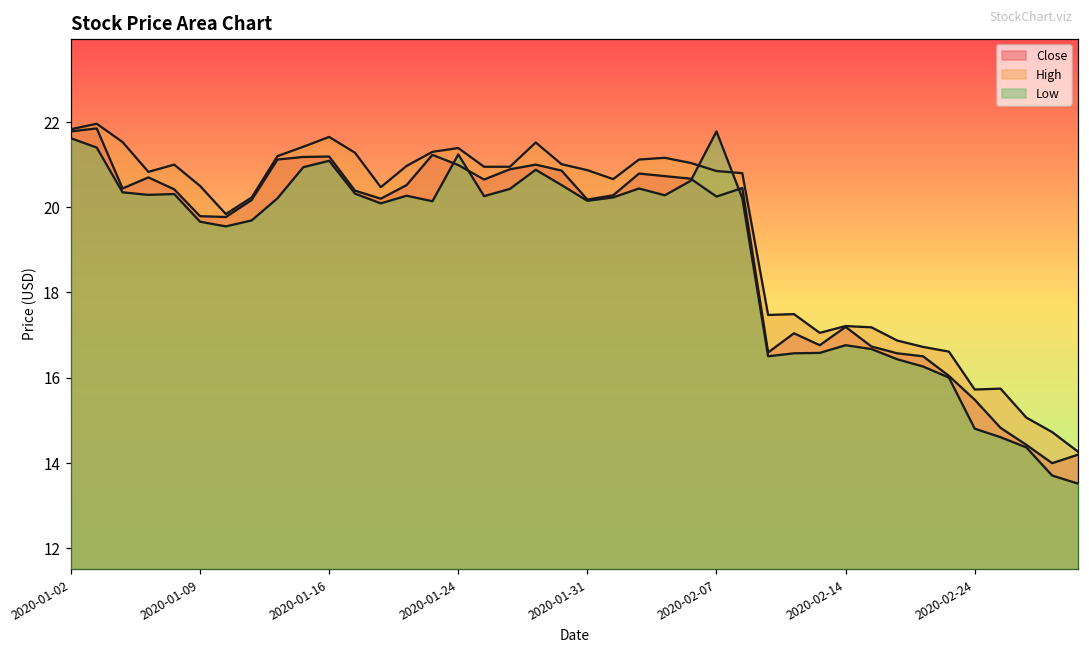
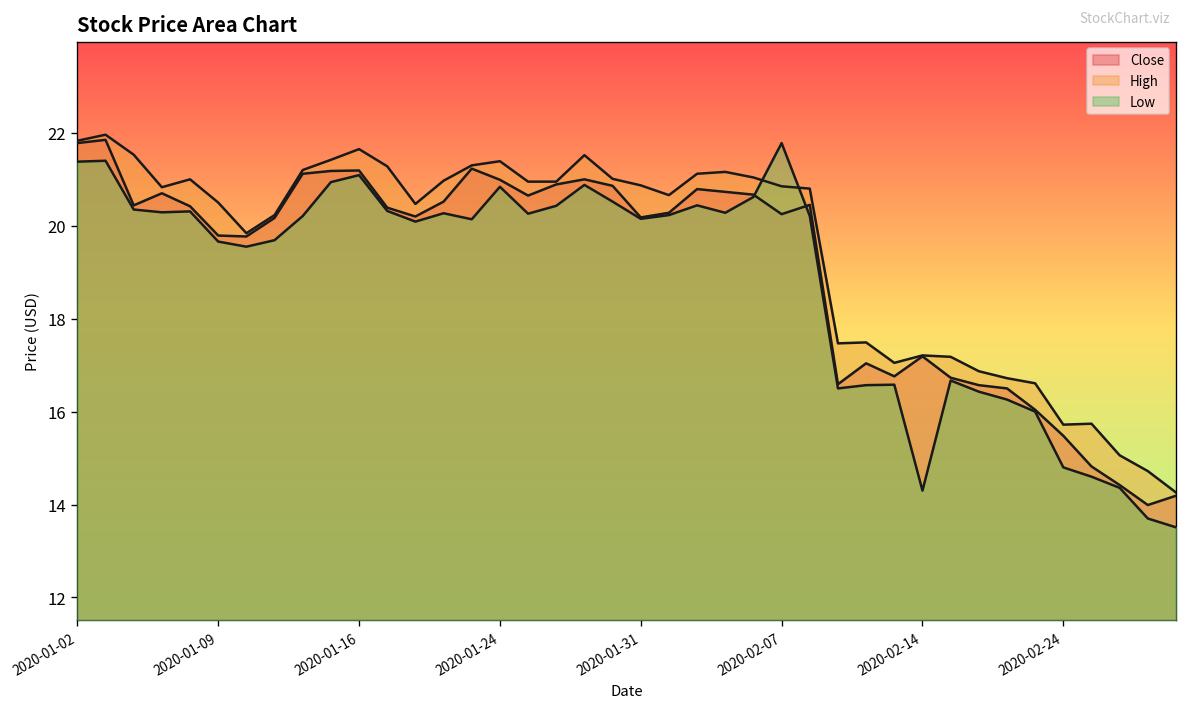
  {
    "Low": {
-     "2020-01-02": 21.6,
+     "2020-01-02": 21.4,
      "2020-01-09": 19.7,
      "2020-01-16": 21.1,
-     "2020-01-24": 21.2,
+     "2020-01-24": 20.8,
      "2020-02-07": 21.8,
-     "2020-02-14": 16.8,
+     "2020-02-14": 14.3,
      "2020-02-24": 14.8
    }
  }
